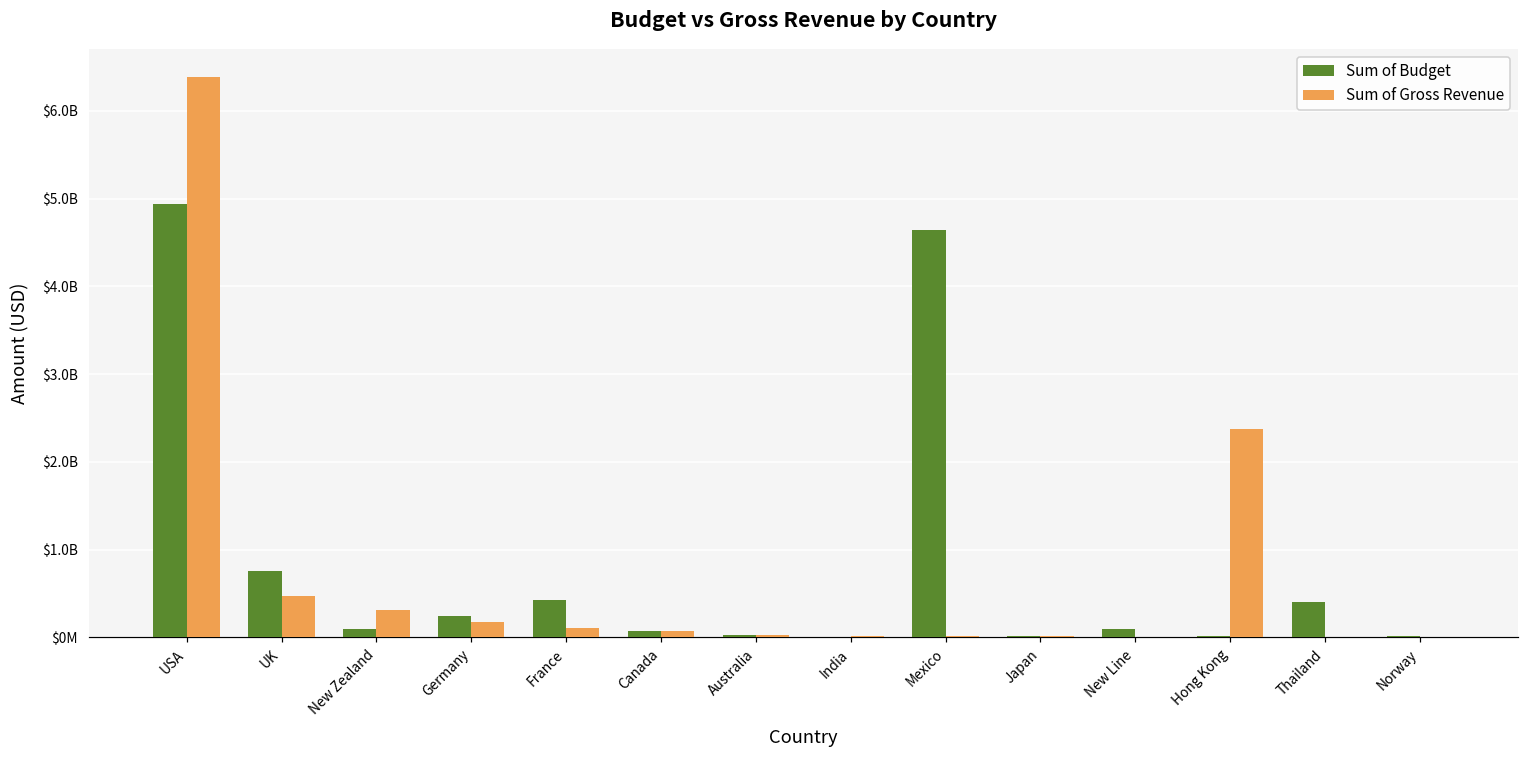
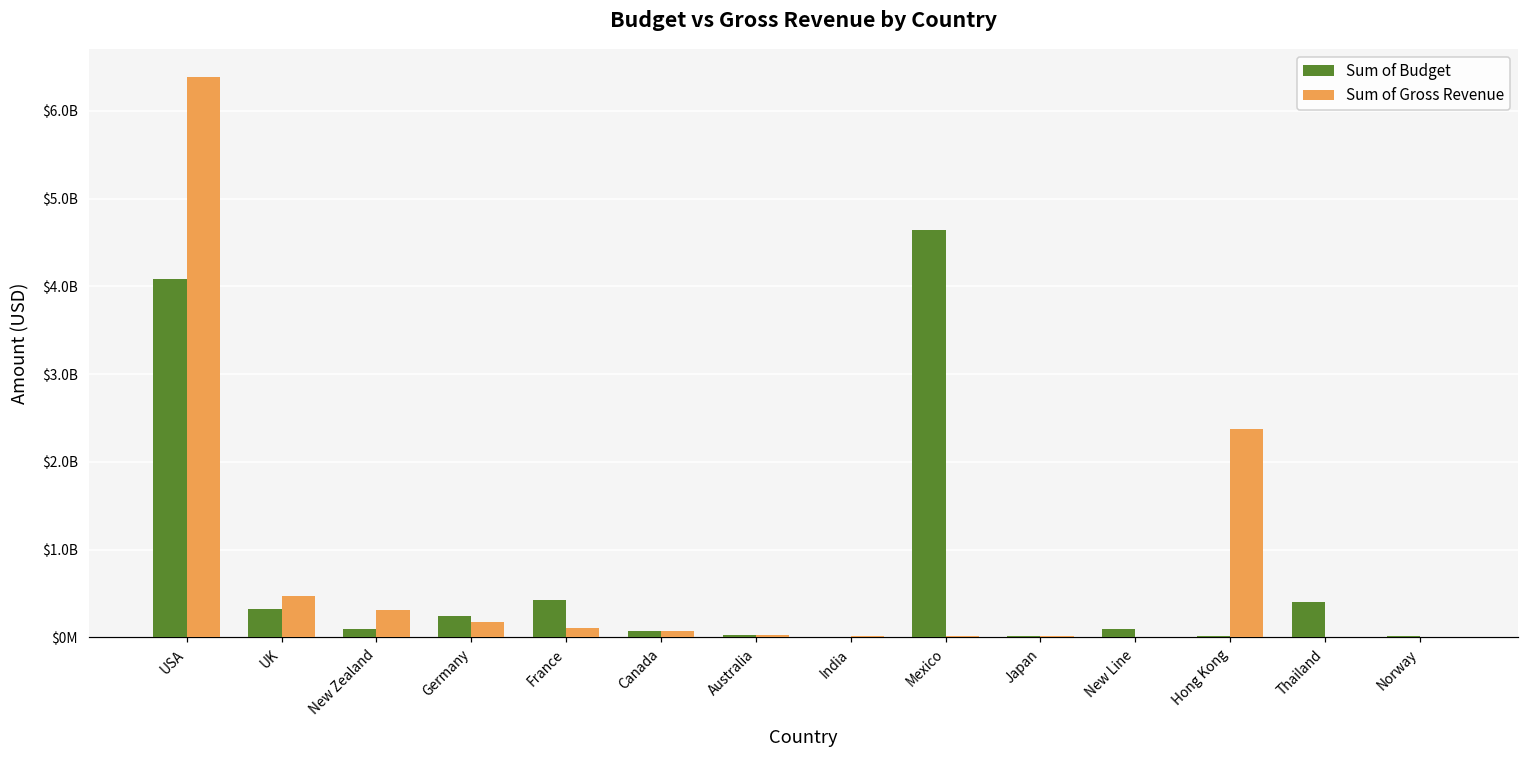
  {
    "Sum of Budget": {
-     "USA": "$4900000000",
-     "UK": "$800000000",
+     "USA": "$4100000000",
+     "UK": "$300000000",
      "New Zealand": "$100000000",
      "Germany": "$200000000",
      "France": "$400000000",
      "Canada": "$100000000",
      "Mexico": "$4600000000",
      "New Line": "$100000000",
      "Thailand": "$400000000"
    },
    "Sum of Gross Revenue": {
      "USA": "$6400000000",
      "UK": "$500000000",
      "New Zealand": "$300000000",
      "Germany": "$200000000",
      "France": "$100000000",
      "Canada": "$100000000",
      "Hong Kong": "$2400000000"
    }
  }
